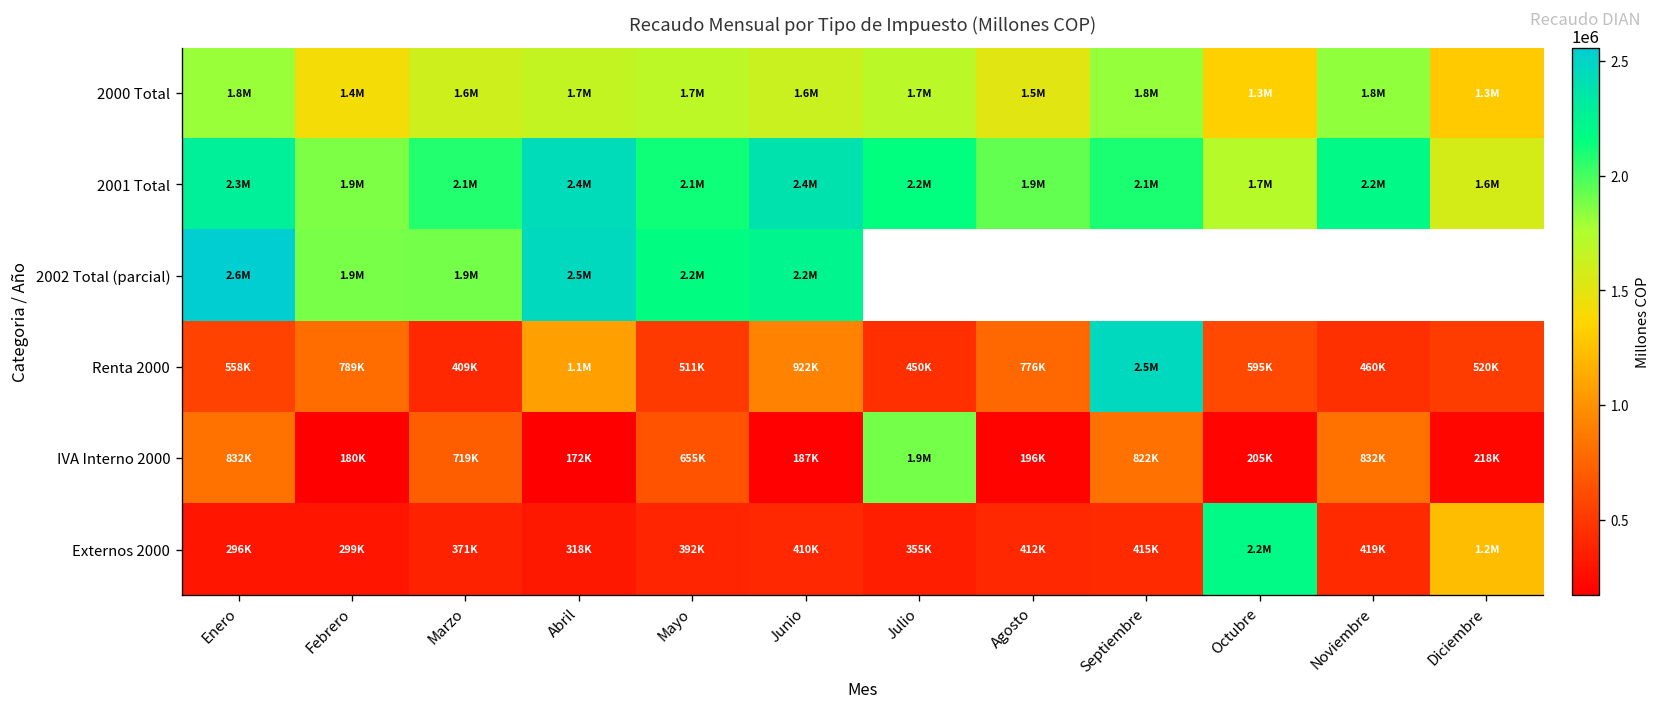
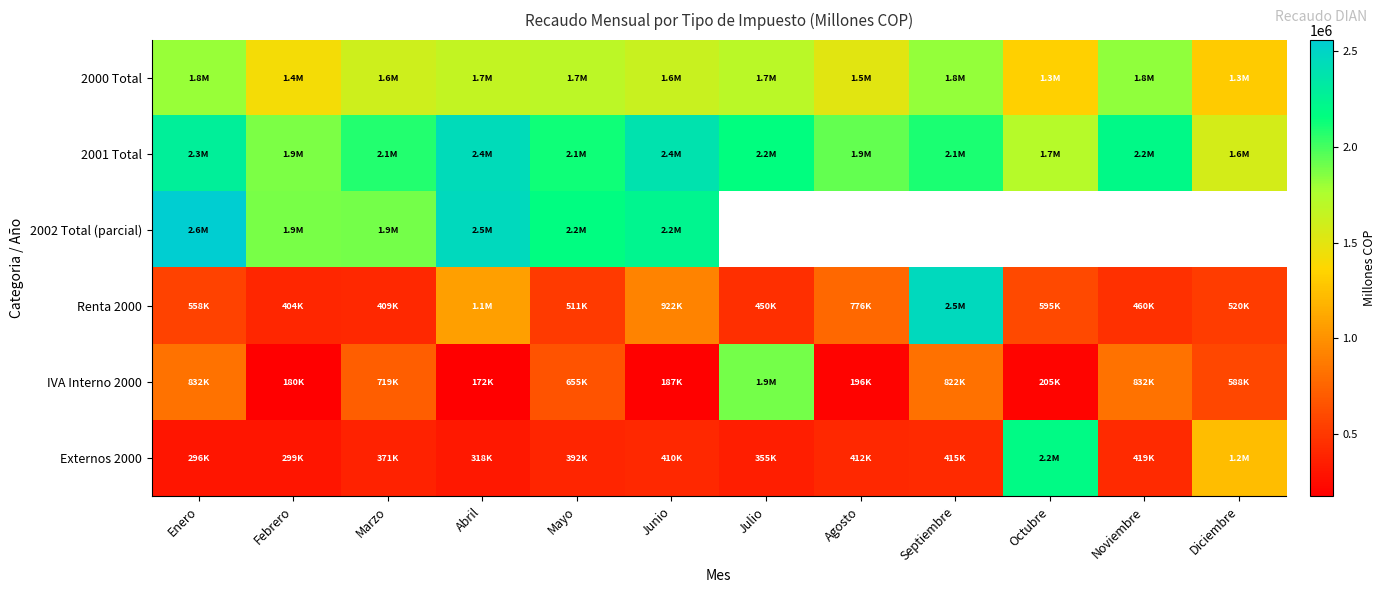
  {
    "2000 Total": {
      "Enero": "1.8M",
      "Febrero": "1.4M",
      "Marzo": "1.6M",
      "Abril": "1.7M",
      "Mayo": "1.7M",
      "Junio": "1.6M",
      "Julio": "1.7M",
      "Agosto": "1.5M",
      "Septiembre": "1.8M",
      "Octubre": "1.3M",
      "Noviembre": "1.8M",
      "Diciembre": "1.3M"
    },
    "2001 Total": {
      "Enero": "2.3M",
      "Febrero": "1.9M",
      "Marzo": "2.1M",
      "Abril": "2.4M",
      "Mayo": "2.1M",
      "Junio": "2.4M",
      "Julio": "2.2M",
      "Agosto": "1.9M",
      "Septiembre": "2.1M",
      "Octubre": "1.7M",
      "Noviembre": "2.2M",
      "Diciembre": "1.6M"
    },
    "2002 Total (parcial)": {
      "Enero": "2.6M",
      "Febrero": "1.9M",
      "Marzo": "1.9M",
      "Abril": "2.5M",
      "Mayo": "2.2M",
      "Junio": "2.2M"
    },
    "Renta 2000": {
      "Enero": "558K",
-     "Febrero": "789K",
+     "Febrero": "404K",
      "Marzo": "409K",
      "Abril": "1.1M",
      "Mayo": "511K",
      "Junio": "922K",
      "Julio": "450K",
      "Agosto": "776K",
      "Septiembre": "2.5M",
      "Octubre": "595K",
      "Noviembre": "460K",
      "Diciembre": "520K"
    },
    "IVA Interno 2000": {
      "Enero": "832K",
      "Febrero": "180K",
      "Marzo": "719K",
      "Abril": "172K",
      "Mayo": "655K",
      "Junio": "187K",
      "Julio": "1.9M",
      "Agosto": "196K",
      "Septiembre": "822K",
      "Octubre": "205K",
      "Noviembre": "832K",
-     "Diciembre": "218K"
+     "Diciembre": "588K"
    },
    "Externos 2000": {
      "Enero": "296K",
      "Febrero": "299K",
      "Marzo": "371K",
      "Abril": "318K",
      "Mayo": "392K",
      "Junio": "410K",
      "Julio": "355K",
      "Agosto": "412K",
      "Septiembre": "415K",
      "Octubre": "2.2M",
      "Noviembre": "419K",
      "Diciembre": "1.2M"
    }
  }
